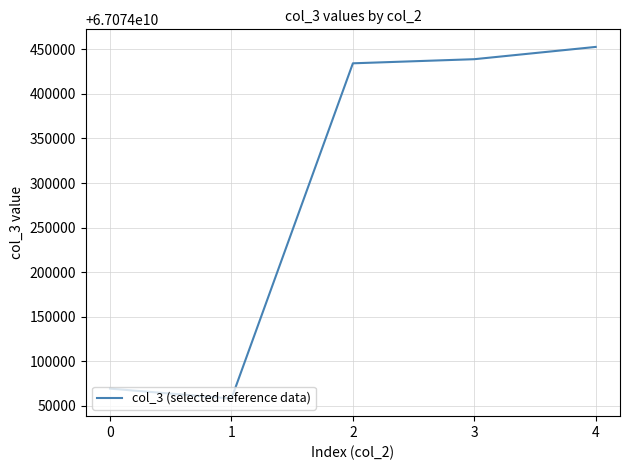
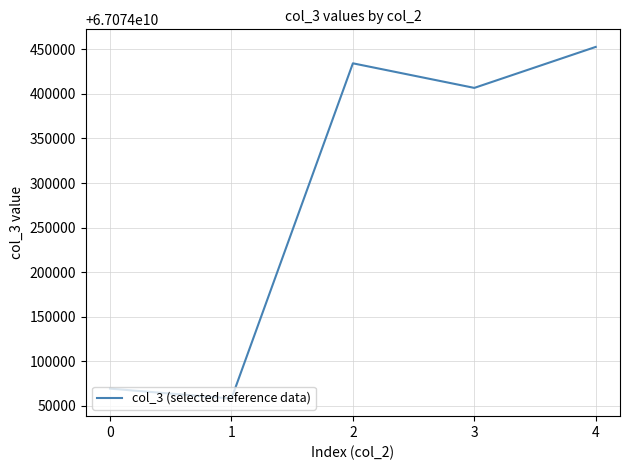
  {
    "2": 67074430000,
-   "3": 67074440000,
+   "3": 67074410000,
    "4": 67074450000
  }
